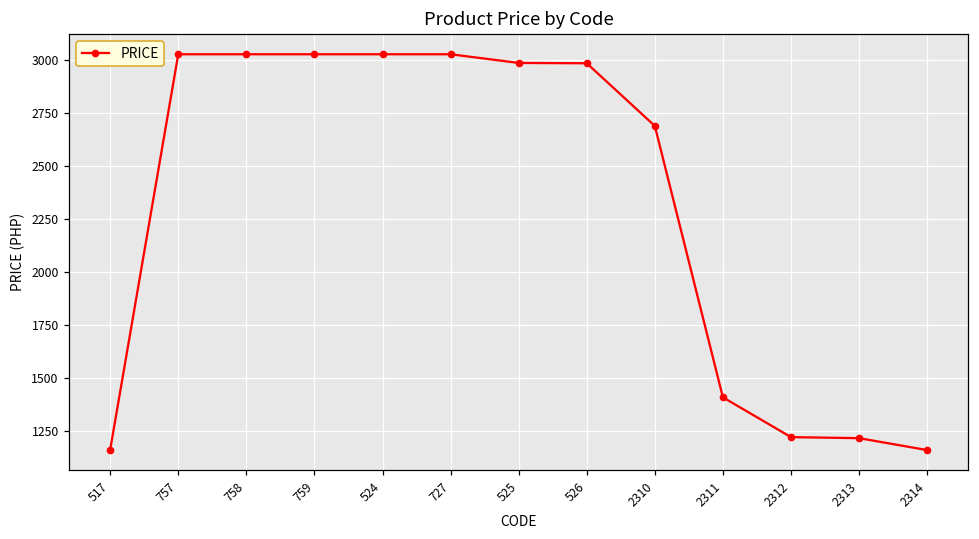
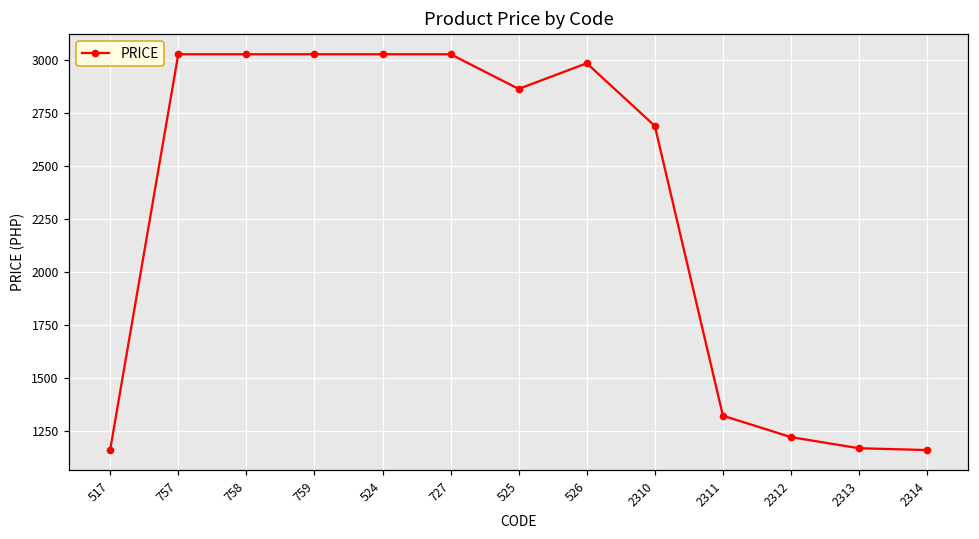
  {
    "517": 1160,
    "757": 3030,
    "758": 3030,
    "759": 3030,
    "524": 3030,
    "727": 3030,
-   "525": 2990,
+   "525": 2860,
    "526": 2990,
    "2310": 2690,
-   "2311": 1410,
+   "2311": 1320,
    "2312": 1220,
-   "2313": 1210,
+   "2313": 1170,
    "2314": 1160
  }
